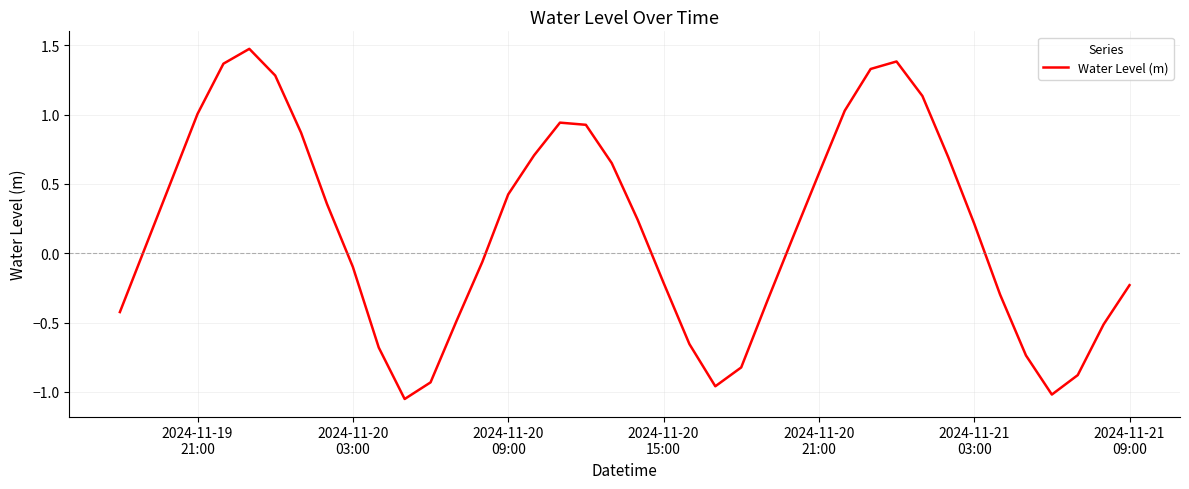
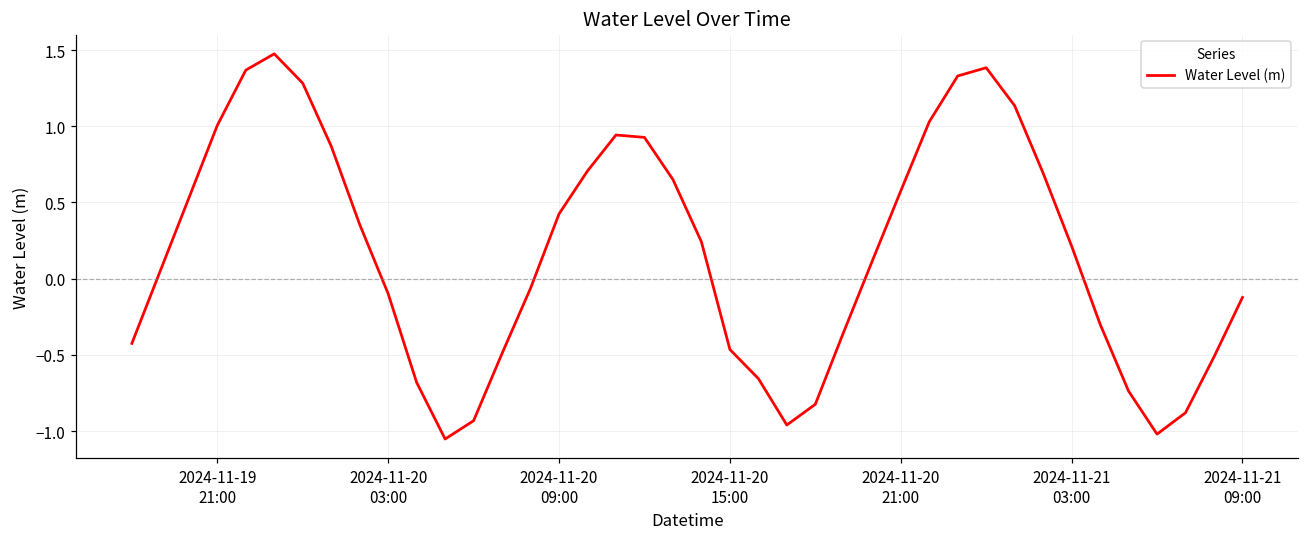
  {
    "2024-11-19 21:00": 1.01,
    "2024-11-20 03:00": -0.10,
    "2024-11-20 09:00": 0.42,
-   "2024-11-20 15:00": -0.21,
+   "2024-11-20 15:00": -0.46,
    "2024-11-20 21:00": 0.58,
    "2024-11-21 03:00": 0.21,
-   "2024-11-21 09:00": -0.23
+   "2024-11-21 09:00": -0.12
  }
